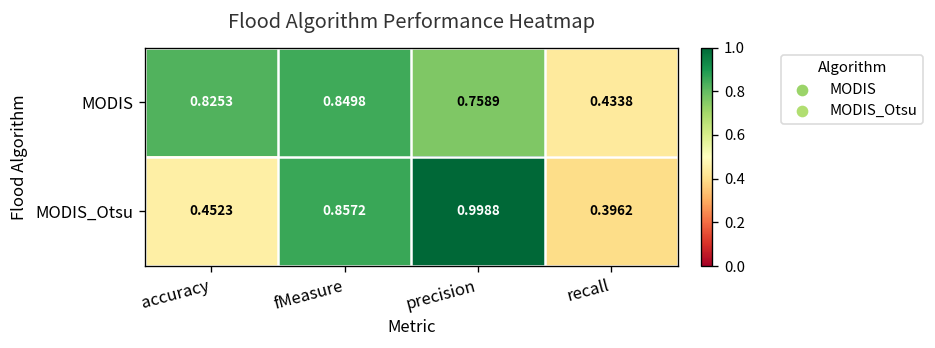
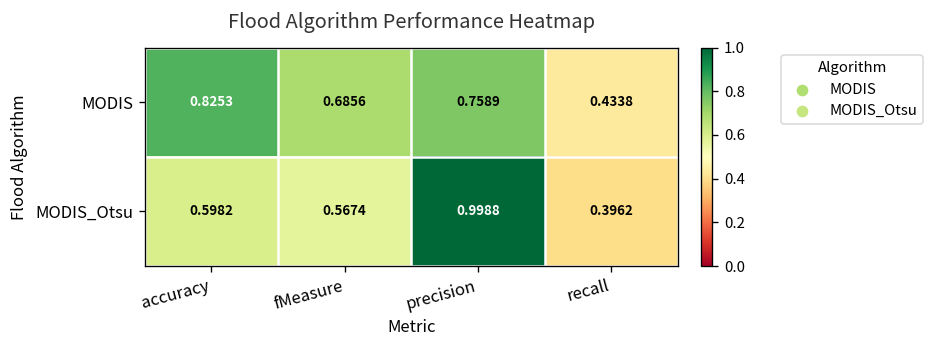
  {
    "MODIS": {
      "accuracy": 0.8253,
-     "fMeasure": 0.8498,
+     "fMeasure": 0.6856,
      "precision": 0.7589,
      "recall": 0.4338
    },
    "MODIS_Otsu": {
-     "accuracy": 0.4523,
-     "fMeasure": 0.8572,
+     "accuracy": 0.5982,
+     "fMeasure": 0.5674,
      "precision": 0.9988,
      "recall": 0.3962
    }
  }
